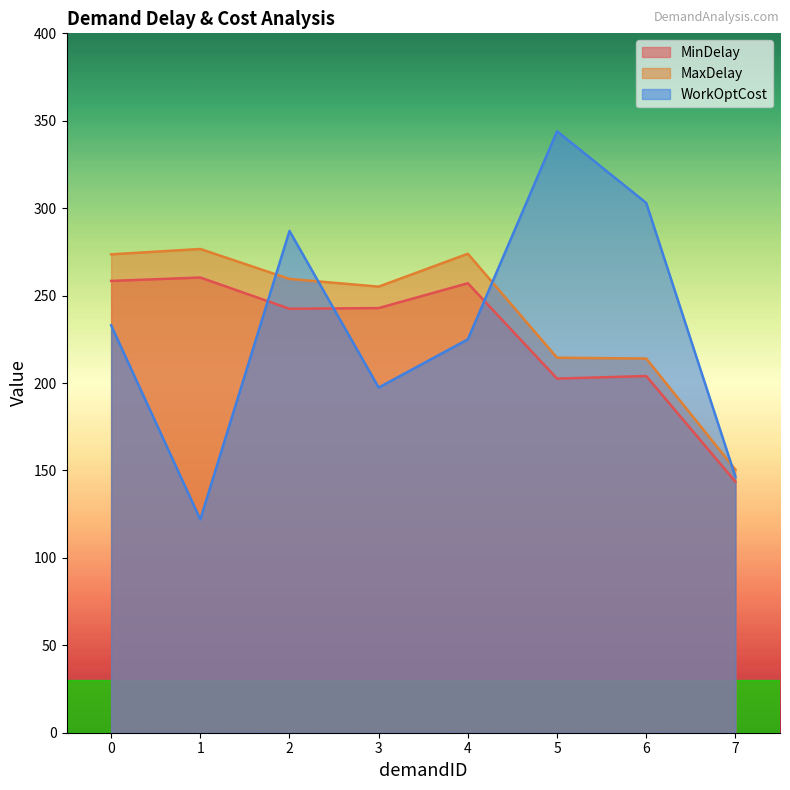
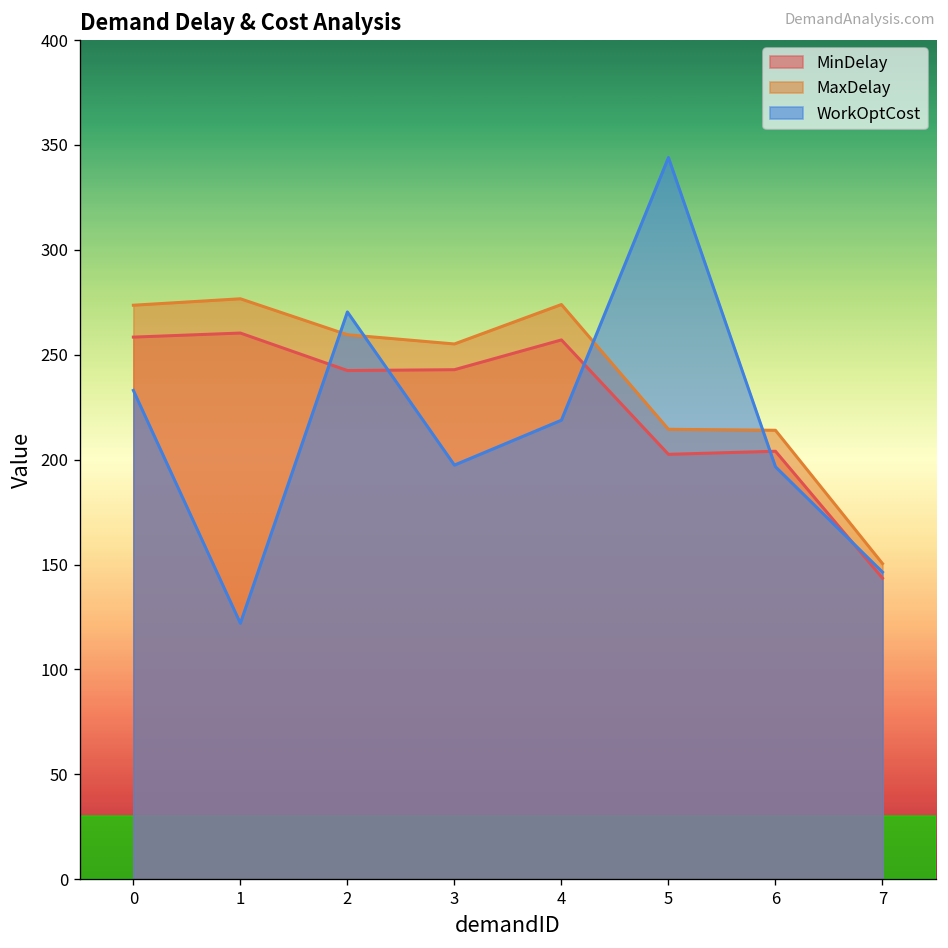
  {
    "WorkOptCost": {
      "0": 233,
      "1": 122,
-     "2": 287,
+     "2": 270,
      "3": 197,
-     "4": 225,
+     "4": 219,
      "5": 344,
-     "6": 303,
+     "6": 197,
      "7": 146
    }
  }
